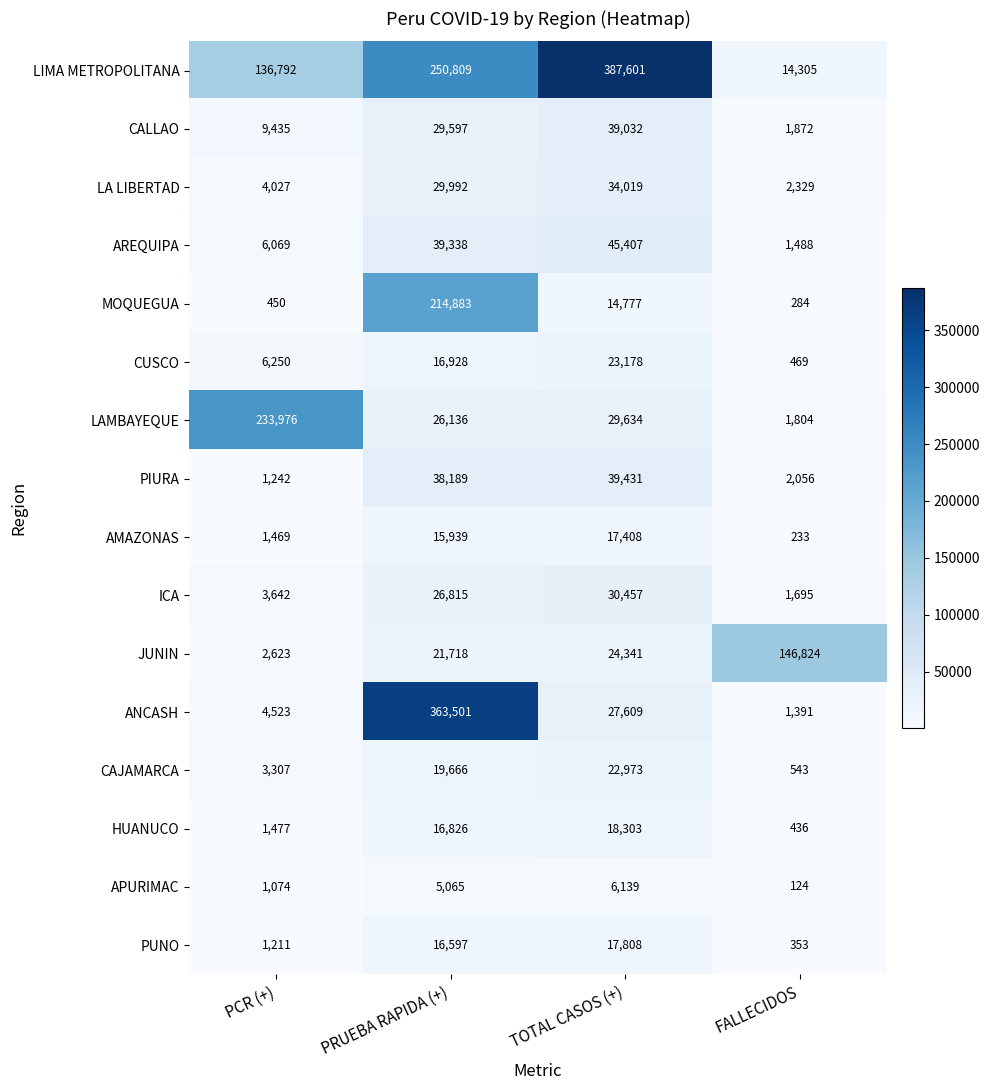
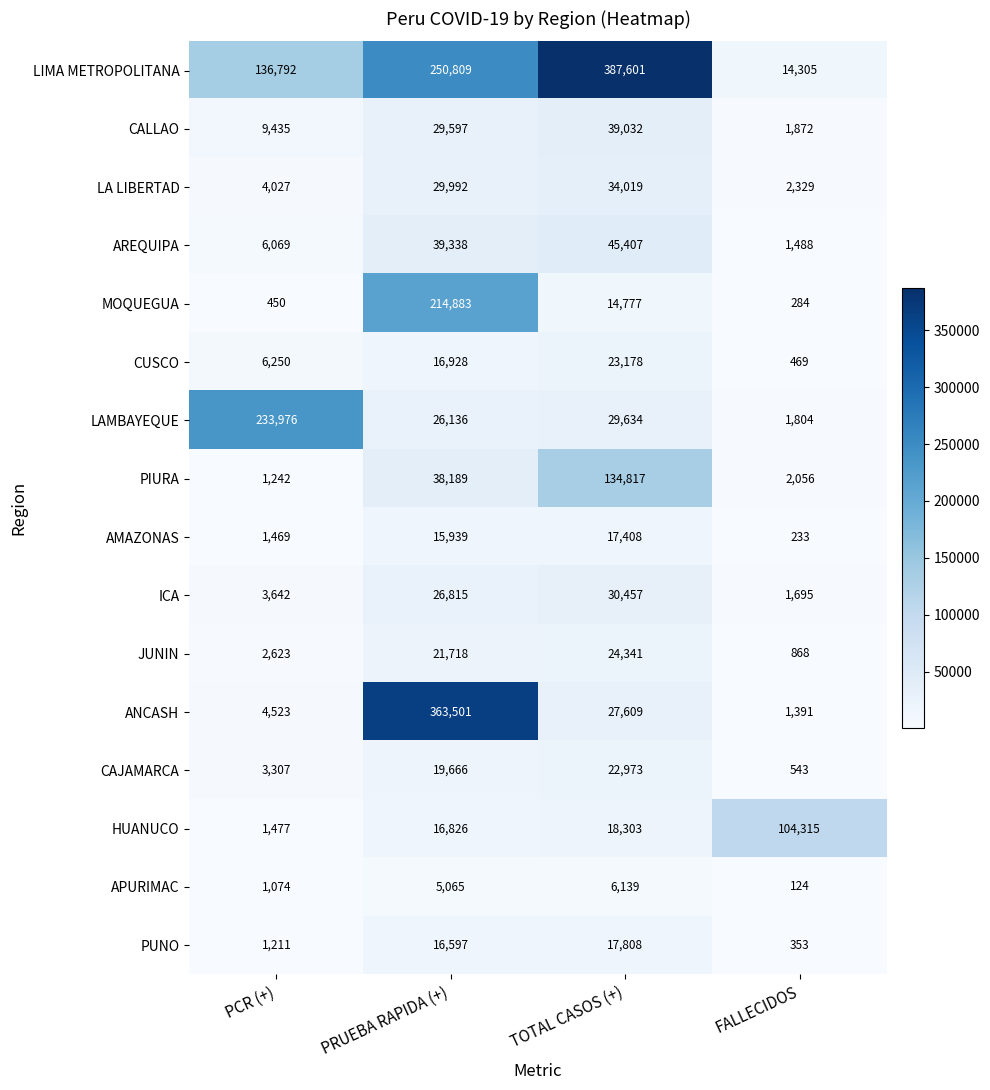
  {
    "LIMA METROPOLITANA": {
      "PCR (+)": "136,792",
      "PRUEBA RAPIDA (+)": "250,809",
      "TOTAL CASOS (+)": "387,601",
      "FALLECIDOS": "14,305"
    },
    "CALLAO": {
      "PCR (+)": "9,435",
      "PRUEBA RAPIDA (+)": "29,597",
      "TOTAL CASOS (+)": "39,032",
      "FALLECIDOS": "1,872"
    },
    "LA LIBERTAD": {
      "PCR (+)": "4,027",
      "PRUEBA RAPIDA (+)": "29,992",
      "TOTAL CASOS (+)": "34,019",
      "FALLECIDOS": "2,329"
    },
    "AREQUIPA": {
      "PCR (+)": "6,069",
      "PRUEBA RAPIDA (+)": "39,338",
      "TOTAL CASOS (+)": "45,407",
      "FALLECIDOS": "1,488"
    },
    "MOQUEGUA": {
      "PCR (+)": "450",
      "PRUEBA RAPIDA (+)": "214,883",
      "TOTAL CASOS (+)": "14,777",
      "FALLECIDOS": "284"
    },
    "CUSCO": {
      "PCR (+)": "6,250",
      "PRUEBA RAPIDA (+)": "16,928",
      "TOTAL CASOS (+)": "23,178",
      "FALLECIDOS": "469"
    },
    "LAMBAYEQUE": {
      "PCR (+)": "233,976",
      "PRUEBA RAPIDA (+)": "26,136",
      "TOTAL CASOS (+)": "29,634",
      "FALLECIDOS": "1,804"
    },
    "PIURA": {
      "PCR (+)": "1,242",
      "PRUEBA RAPIDA (+)": "38,189",
-     "TOTAL CASOS (+)": "39,431",
+     "TOTAL CASOS (+)": "134,817",
      "FALLECIDOS": "2,056"
    },
    "AMAZONAS": {
      "PCR (+)": "1,469",
      "PRUEBA RAPIDA (+)": "15,939",
      "TOTAL CASOS (+)": "17,408",
      "FALLECIDOS": "233"
    },
    "ICA": {
      "PCR (+)": "3,642",
      "PRUEBA RAPIDA (+)": "26,815",
      "TOTAL CASOS (+)": "30,457",
      "FALLECIDOS": "1,695"
    },
    "JUNIN": {
      "PCR (+)": "2,623",
      "PRUEBA RAPIDA (+)": "21,718",
      "TOTAL CASOS (+)": "24,341",
-     "FALLECIDOS": "146,824"
+     "FALLECIDOS": "868"
    },
    "ANCASH": {
      "PCR (+)": "4,523",
      "PRUEBA RAPIDA (+)": "363,501",
      "TOTAL CASOS (+)": "27,609",
      "FALLECIDOS": "1,391"
    },
    "CAJAMARCA": {
      "PCR (+)": "3,307",
      "PRUEBA RAPIDA (+)": "19,666",
      "TOTAL CASOS (+)": "22,973",
      "FALLECIDOS": "543"
    },
    "HUANUCO": {
      "PCR (+)": "1,477",
      "PRUEBA RAPIDA (+)": "16,826",
      "TOTAL CASOS (+)": "18,303",
-     "FALLECIDOS": "436"
+     "FALLECIDOS": "104,315"
    },
    "APURIMAC": {
      "PCR (+)": "1,074",
      "PRUEBA RAPIDA (+)": "5,065",
      "TOTAL CASOS (+)": "6,139",
      "FALLECIDOS": "124"
    },
    "PUNO": {
      "PCR (+)": "1,211",
      "PRUEBA RAPIDA (+)": "16,597",
      "TOTAL CASOS (+)": "17,808",
      "FALLECIDOS": "353"
    }
  }
